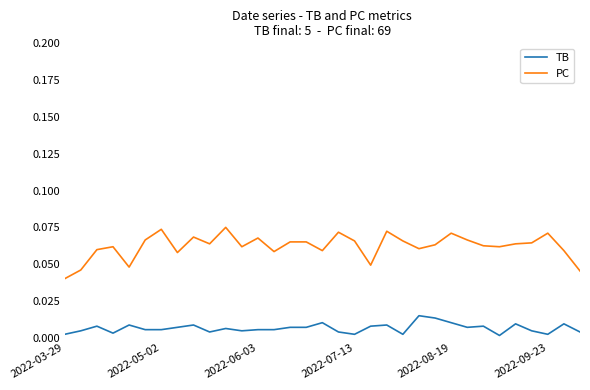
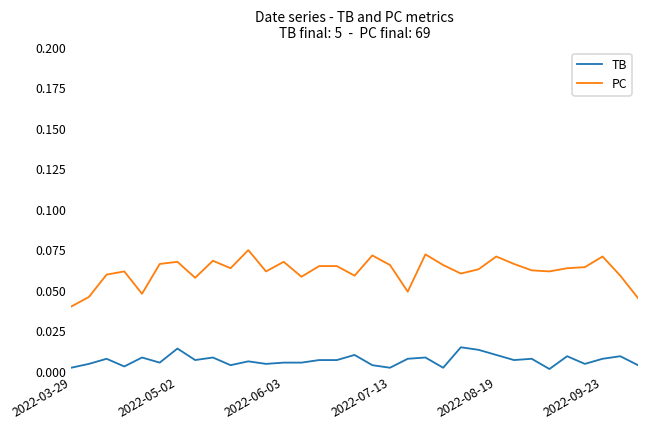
  {
    "TB": {
      "2022-03-29": 0.002,
-     "2022-05-02": 0.006,
+     "2022-05-02": 0.014,
      "2022-06-03": 0.006,
      "2022-07-13": 0.002,
      "2022-08-19": 0.010,
-     "2022-09-23": 0.002
+     "2022-09-23": 0.008
    },
    "PC": {
      "2022-03-29": 0.040,
-     "2022-05-02": 0.074,
+     "2022-05-02": 0.068,
      "2022-06-03": 0.068,
      "2022-07-13": 0.066,
      "2022-08-19": 0.071,
      "2022-09-23": 0.071
    }
  }
